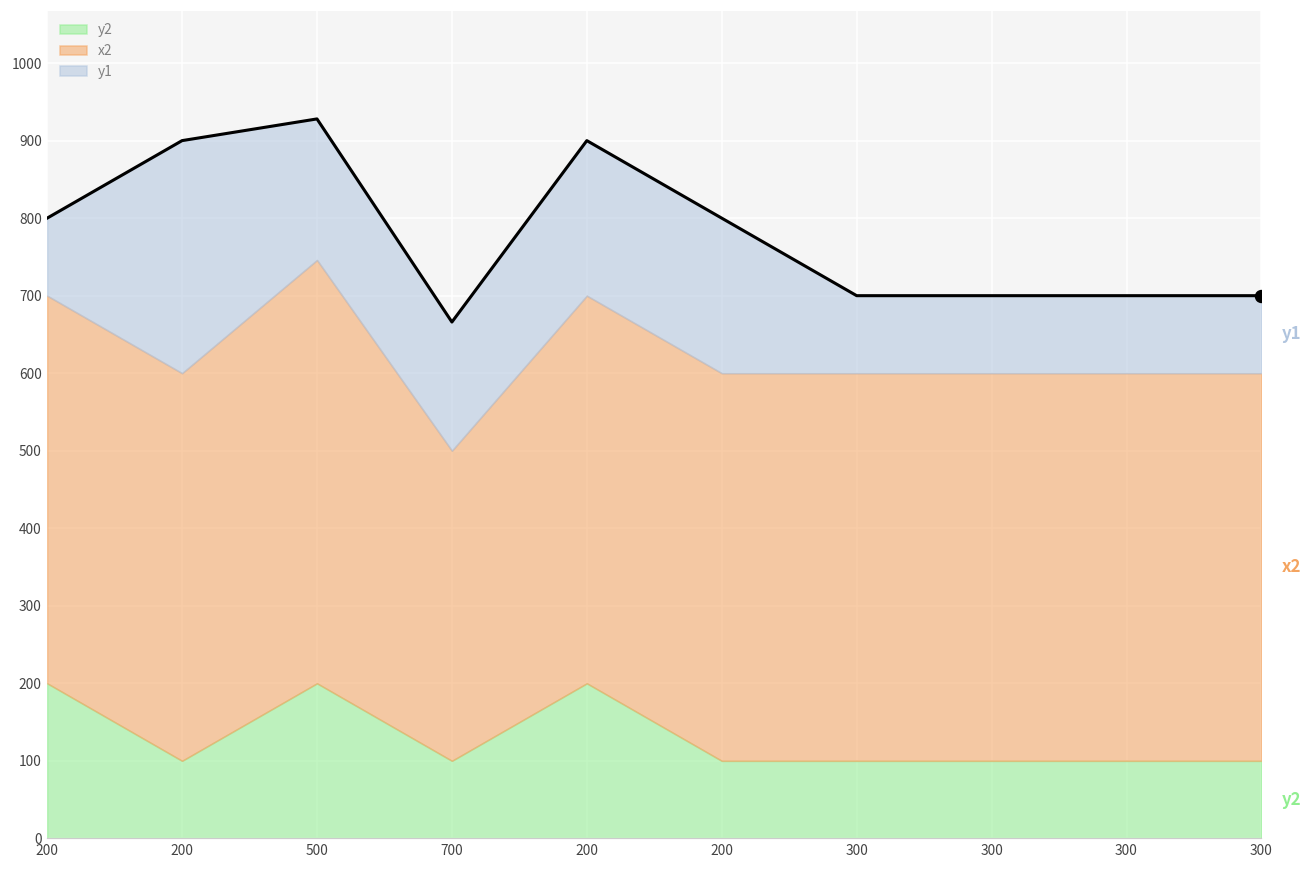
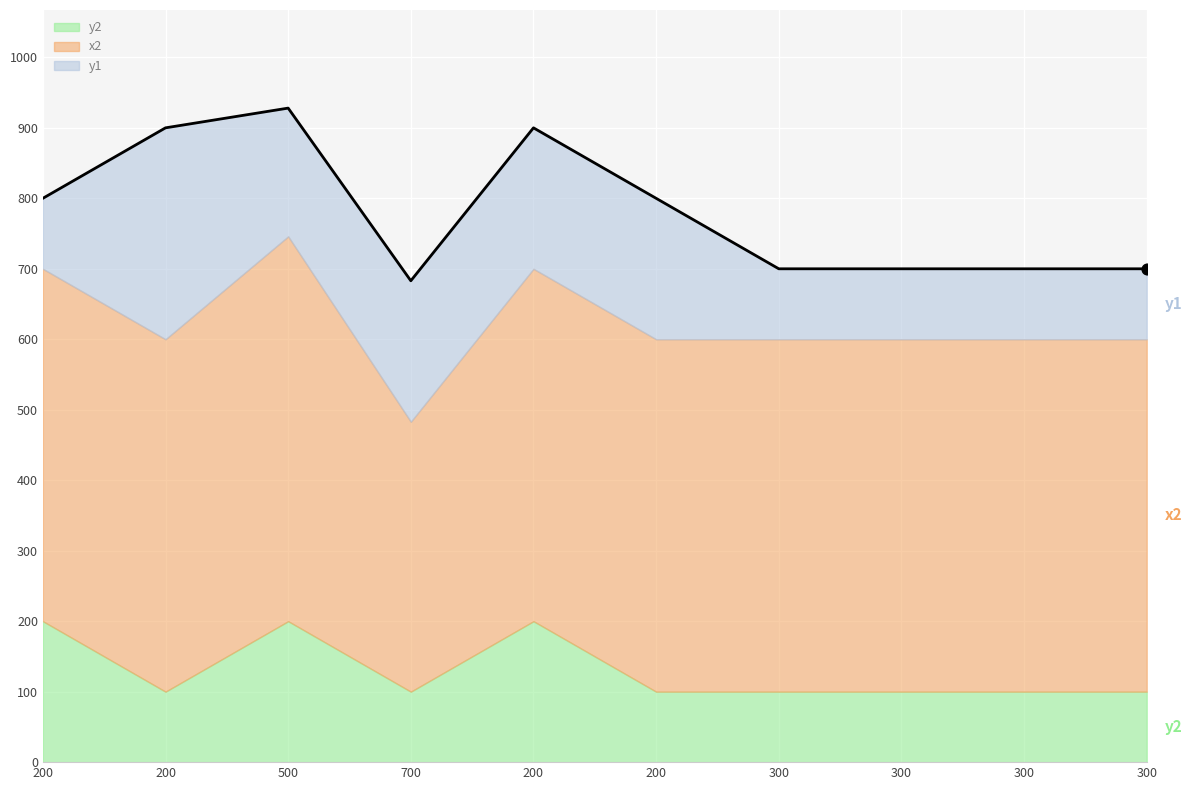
  {
    "y2": {
      "500": 200,
      "700": 100
    },
    "x2": {
      "500": 550,
-     "700": 400
+     "700": 380
    },
    "y1": {
      "500": 180,
-     "700": 170
+     "700": 200
    }
  }
